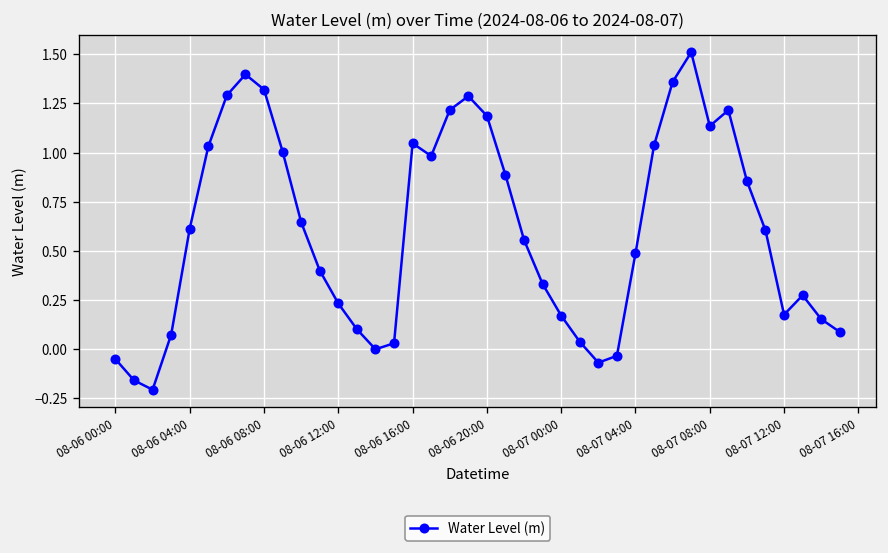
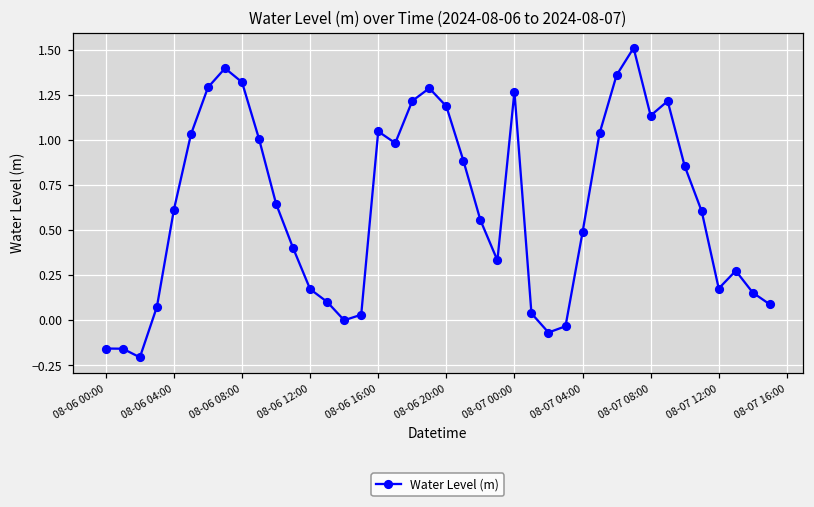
  {
-   "08-06 00:00": -0.05,
+   "08-06 00:00": -0.16,
    "08-06 04:00": 0.61,
    "08-06 08:00": 1.32,
-   "08-06 12:00": 0.23,
+   "08-06 12:00": 0.17,
    "08-06 16:00": 1.05,
    "08-06 20:00": 1.19,
-   "08-07 00:00": 0.17,
+   "08-07 00:00": 1.27,
    "08-07 04:00": 0.49,
    "08-07 08:00": 1.13,
    "08-07 12:00": 0.18
  }
